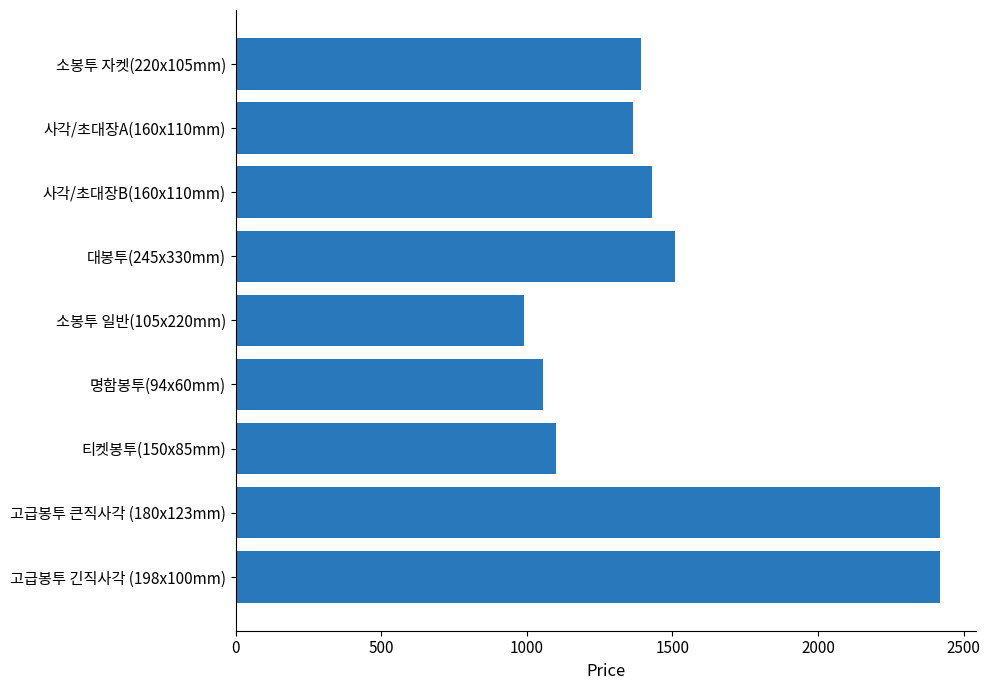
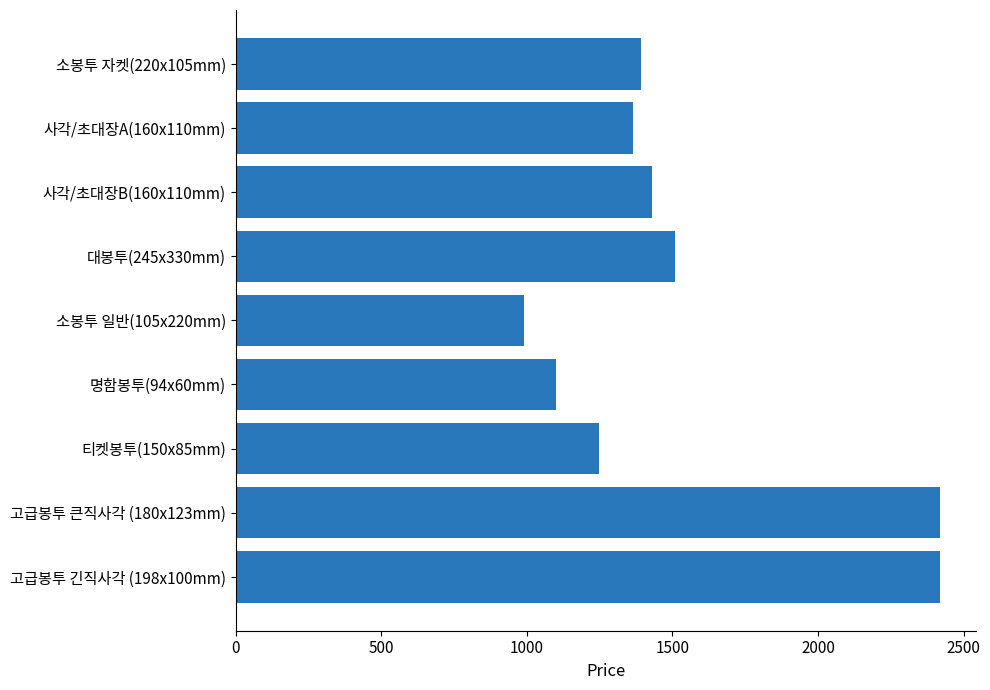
  {
    "소봉투 자켓(220x105mm)": 1390,
    "사각/초대장A(160x110mm)": 1370,
    "사각/초대장B(160x110mm)": 1430,
    "대봉투(245x330mm)": 1510,
    "소봉투 일반(105x220mm)": 990,
-   "명함봉투(94x60mm)": 1060,
-   "티켓봉투(150x85mm)": 1100,
+   "명함봉투(94x60mm)": 1100,
+   "티켓봉투(150x85mm)": 1250,
    "고급봉투 큰직사각 (180x123mm)": 2420,
    "고급봉투 긴직사각 (198x100mm)": 2420
  }
